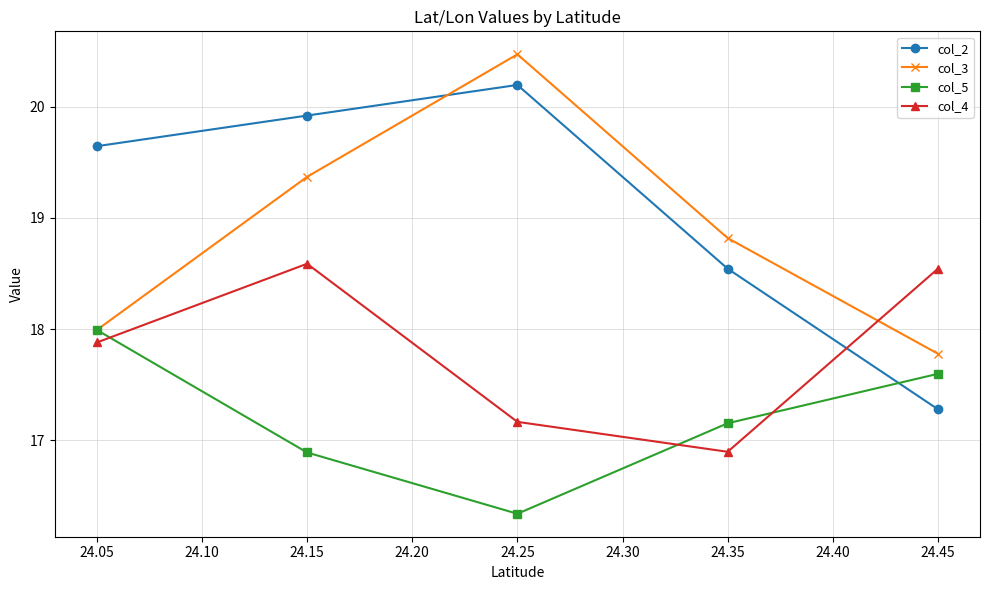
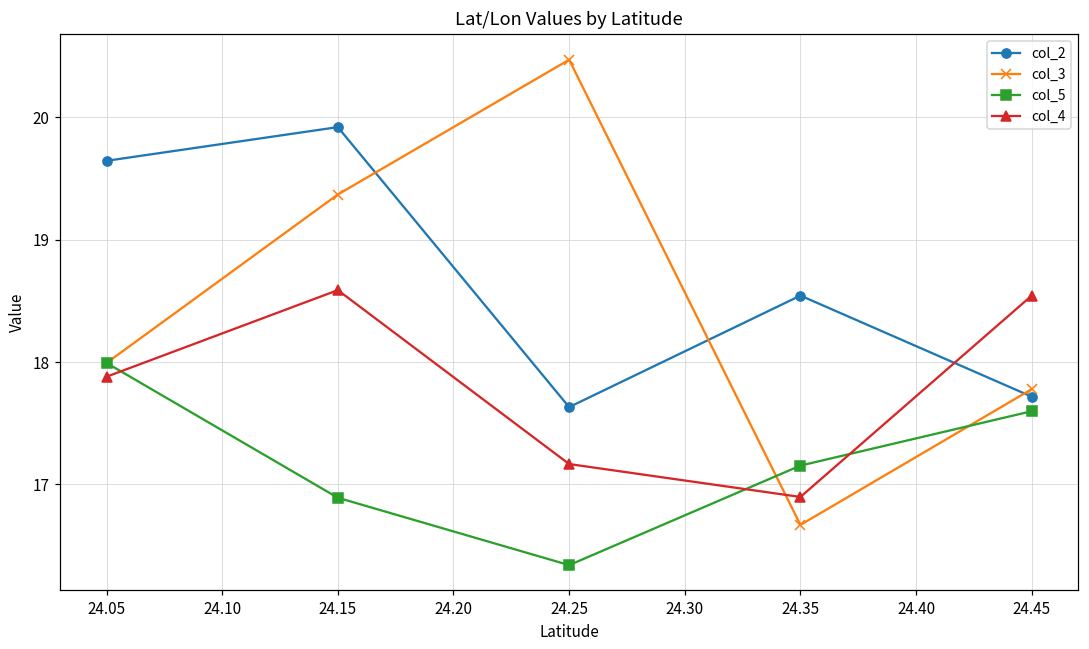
  {
    "col_2": {
      "24.05": 19.65,
      "24.15": 19.92,
-     "24.25": 20.20,
+     "24.25": 17.63,
      "24.35": 18.54,
-     "24.45": 17.28
+     "24.45": 17.72
    },
    "col_3": {
      "24.15": 19.37,
      "24.25": 20.47,
-     "24.35": 18.82,
+     "24.35": 16.67,
      "24.45": 17.78
    },
    "col_5": {
      "24.15": 16.89,
      "24.25": 16.34,
      "24.35": 17.15,
      "24.45": 17.60
    },
    "col_4": {
      "24.05": 17.88,
      "24.15": 18.59,
      "24.25": 17.17,
      "24.35": 16.90,
      "24.45": 18.54
    }
  }
